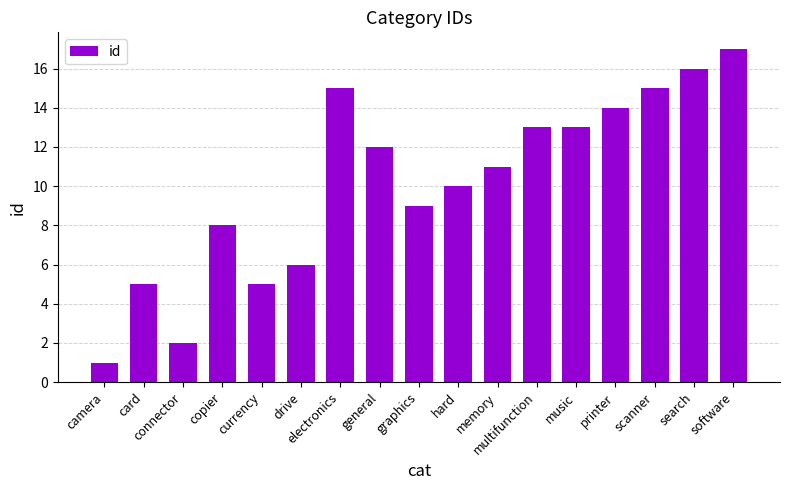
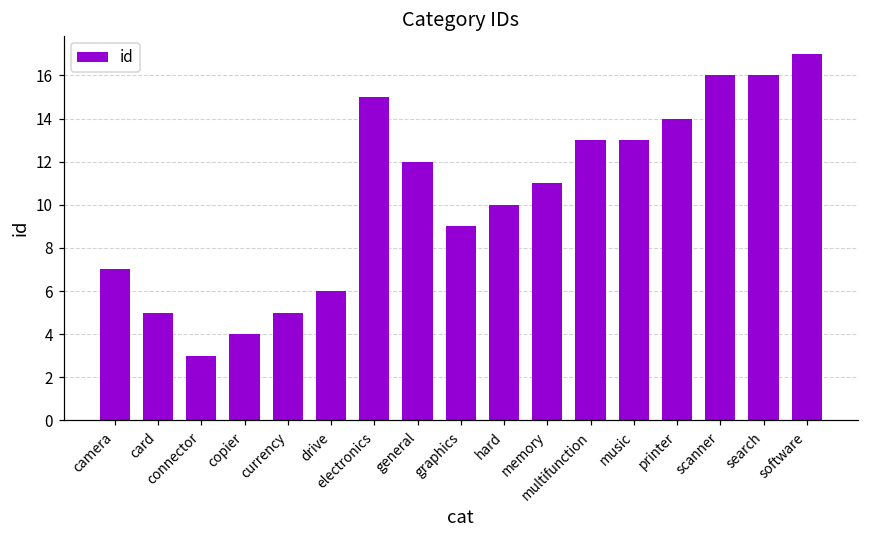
  {
-   "camera": 1,
+   "camera": 7,
    "card": 5,
-   "connector": 2,
-   "copier": 8,
+   "connector": 3,
+   "copier": 4,
    "currency": 5,
    "drive": 6,
    "electronics": 15,
    "general": 12,
    "graphics": 9,
    "hard": 10,
    "memory": 11,
    "multifunction": 13,
    "music": 13,
    "printer": 14,
-   "scanner": 15,
+   "scanner": 16,
    "search": 16,
    "software": 17
  }
